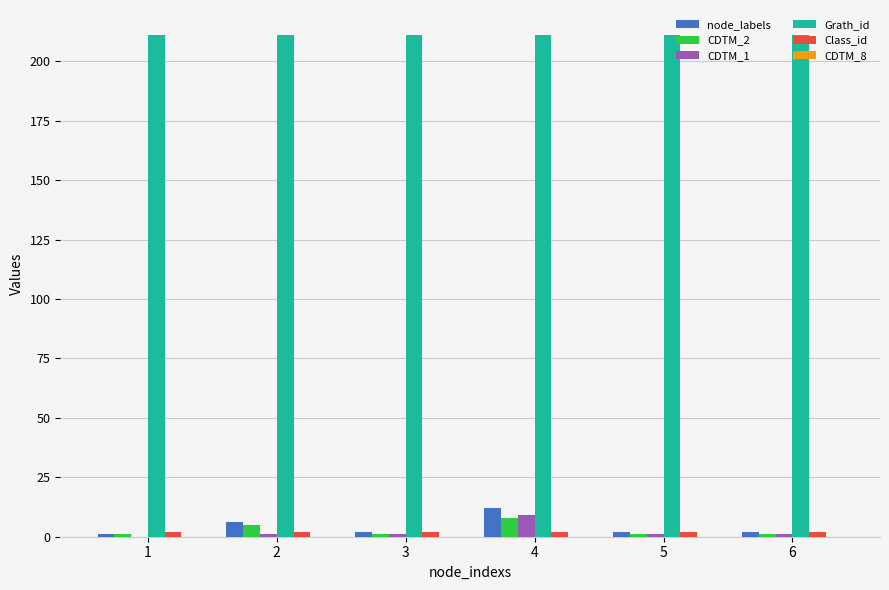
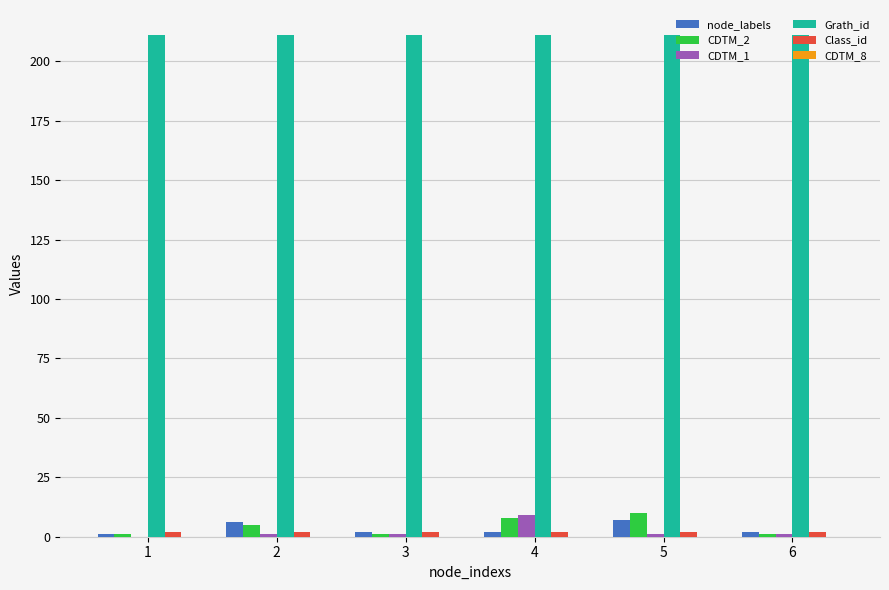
  {
    "node_labels": {
      "2": 6,
      "3": 2,
-     "4": 12,
-     "5": 2,
+     "4": 2,
+     "5": 7,
      "6": 2
    },
    "CDTM_2": {
      "2": 5,
      "4": 8,
-     "5": 1
+     "5": 10
    },
    "CDTM_1": {
      "1": 0,
      "4": 9
    },
    "Grath_id": {
      "1": 211,
      "2": 211,
      "3": 211,
      "4": 211,
      "5": 211,
      "6": 211
    },
    "Class_id": {
      "1": 2,
      "2": 2,
      "3": 2,
      "4": 2,
      "5": 2,
      "6": 2
    },
    "CDTM_8": {
      "1": 0,
      "2": 0,
      "3": 0,
      "4": 0,
      "5": 0,
      "6": 0
    }
  }
